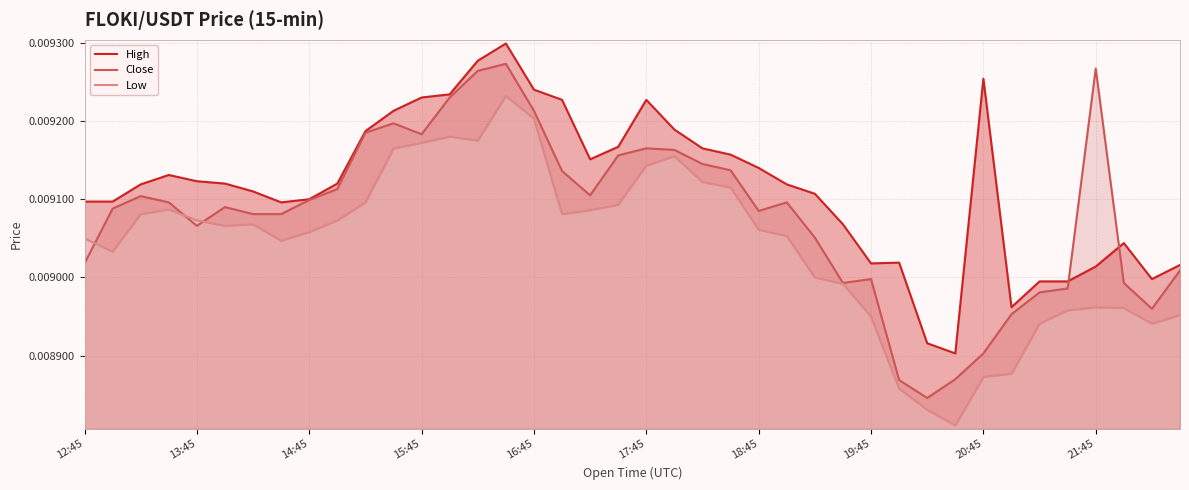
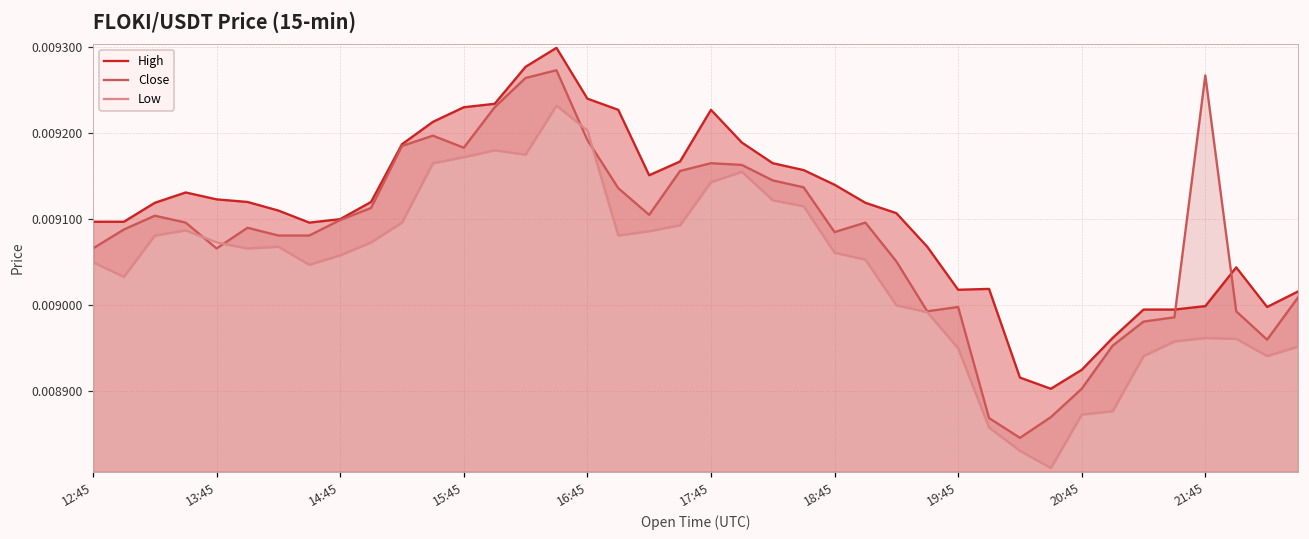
  {
    "High": {
      "12:45": 0.00910,
      "13:45": 0.00912,
      "15:45": 0.00923,
      "16:45": 0.00924,
      "17:45": 0.00923,
      "18:45": 0.00914,
      "19:45": 0.00902,
-     "20:45": 0.00925,
-     "21:45": 0.00901
+     "20:45": 0.00893,
+     "21:45": 0.00900
    },
    "Close": {
-     "12:45": 0.00902,
+     "12:45": 0.00907,
      "13:45": 0.00907,
      "15:45": 0.00918,
-     "16:45": 0.00921,
+     "16:45": 0.00919,
      "17:45": 0.00917,
      "18:45": 0.00909,
      "19:45": 0.00900,
      "20:45": 0.00890,
      "21:45": 0.00927
    },
    "Low": {
      "12:45": 0.00905,
      "13:45": 0.00907,
      "14:45": 0.00906,
      "15:45": 0.00917,
      "16:45": 0.00920,
      "17:45": 0.00914,
      "18:45": 0.00906,
      "19:45": 0.00895,
      "20:45": 0.00887,
      "21:45": 0.00896
    }
  }
